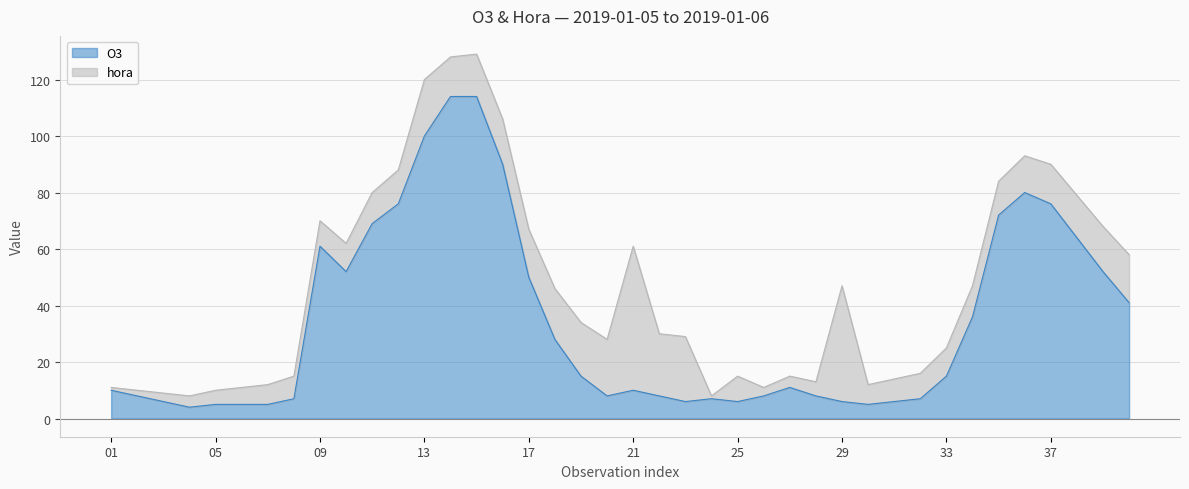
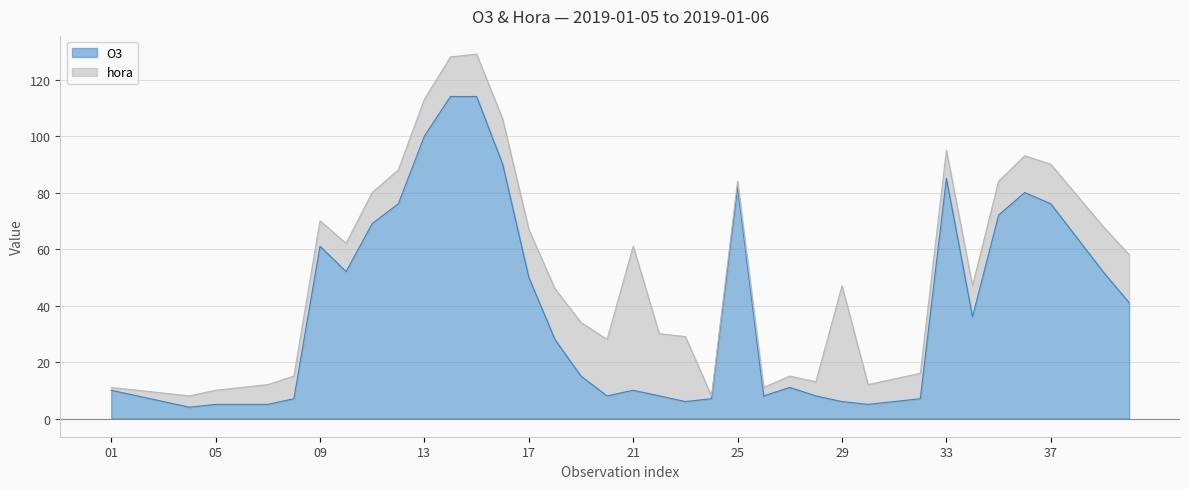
  {
    "O3": {
      "01": 10,
      "05": 5,
      "09": 61,
      "13": 100,
      "17": 50,
      "21": 10,
-     "25": 6,
+     "25": 82,
      "29": 6,
-     "33": 15,
+     "33": 85,
      "37": 76
    },
    "hora": {
      "01": 1,
      "05": 5,
      "09": 9,
-     "13": 20,
+     "13": 13,
      "17": 17,
      "21": 51,
-     "25": 9,
+     "25": 2,
      "29": 41,
      "33": 10,
      "37": 14
    }
  }
